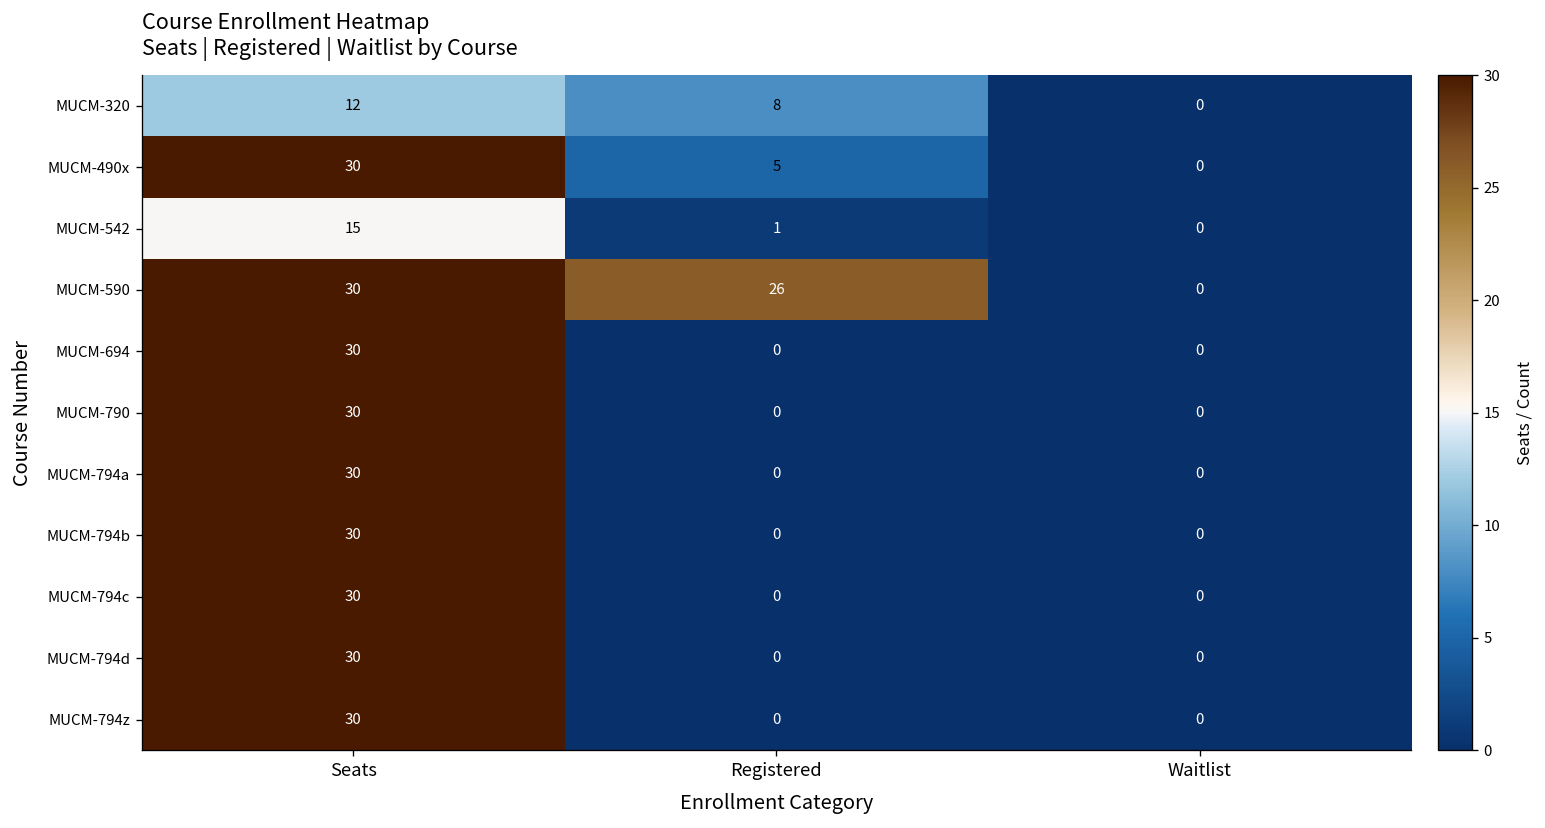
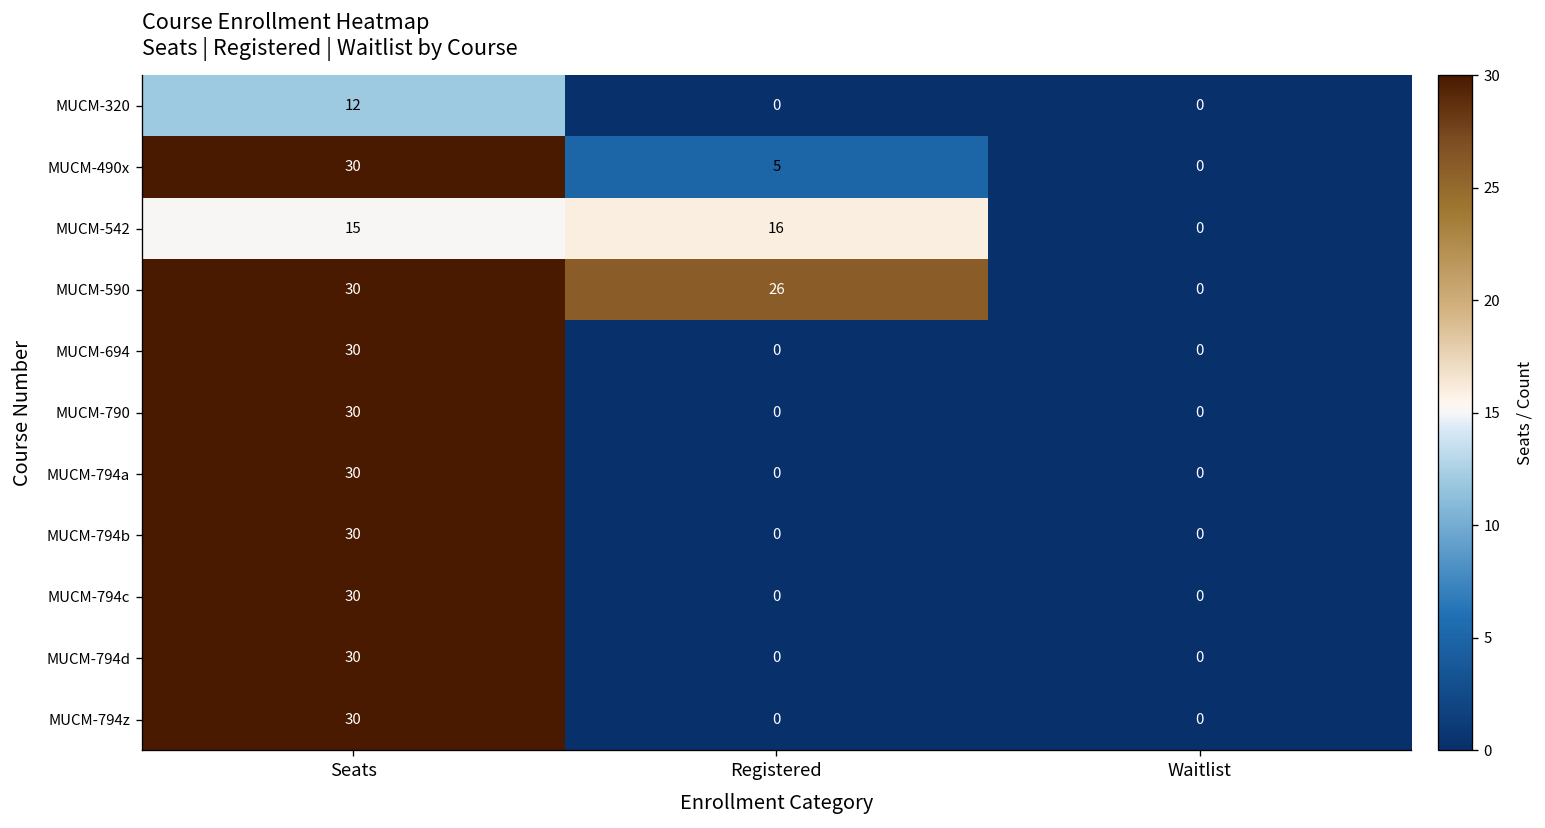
  {
    "MUCM-320": {
      "Seats": 12,
-     "Registered": 8,
+     "Registered": 0,
      "Waitlist": 0
    },
    "MUCM-490x": {
      "Seats": 30,
      "Registered": 5,
      "Waitlist": 0
    },
    "MUCM-542": {
      "Seats": 15,
-     "Registered": 1,
+     "Registered": 16,
      "Waitlist": 0
    },
    "MUCM-590": {
      "Seats": 30,
      "Registered": 26,
      "Waitlist": 0
    },
    "MUCM-694": {
      "Seats": 30,
      "Registered": 0,
      "Waitlist": 0
    },
    "MUCM-790": {
      "Seats": 30,
      "Registered": 0,
      "Waitlist": 0
    },
    "MUCM-794a": {
      "Seats": 30,
      "Registered": 0,
      "Waitlist": 0
    },
    "MUCM-794b": {
      "Seats": 30,
      "Registered": 0,
      "Waitlist": 0
    },
    "MUCM-794c": {
      "Seats": 30,
      "Registered": 0,
      "Waitlist": 0
    },
    "MUCM-794d": {
      "Seats": 30,
      "Registered": 0,
      "Waitlist": 0
    },
    "MUCM-794z": {
      "Seats": 30,
      "Registered": 0,
      "Waitlist": 0
    }
  }
